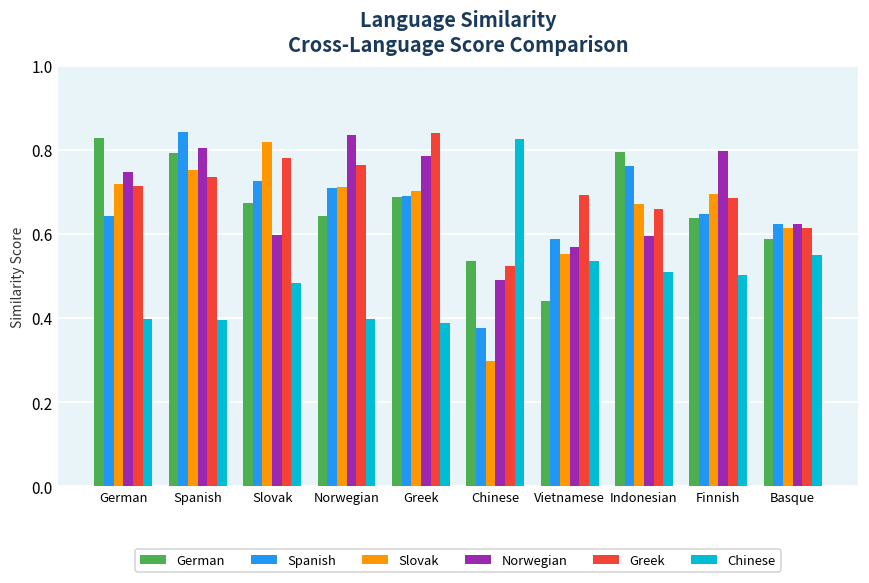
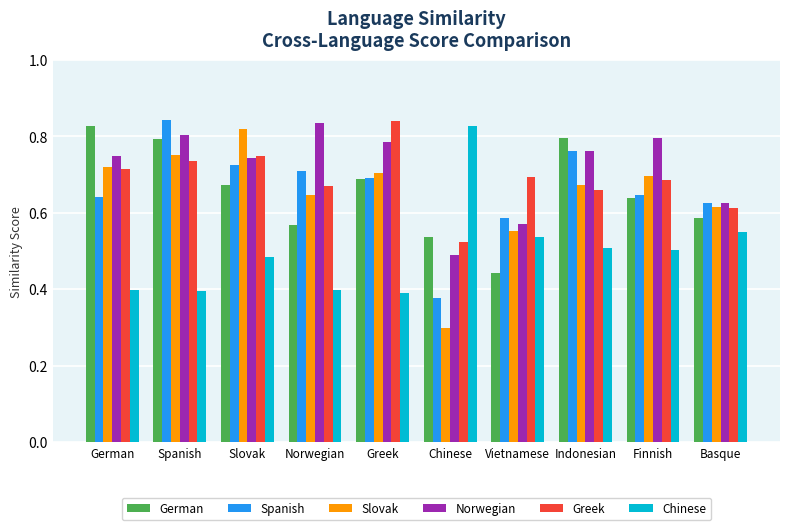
  {
    "German": {
      "German": 0.83,
      "Spanish": 0.79,
      "Slovak": 0.67,
-     "Norwegian": 0.64,
+     "Norwegian": 0.57,
      "Greek": 0.69,
      "Chinese": 0.54,
      "Vietnamese": 0.44,
      "Indonesian": 0.80,
      "Finnish": 0.64,
      "Basque": 0.59
    },
    "Slovak": {
      "German": 0.72,
      "Spanish": 0.75,
      "Slovak": 0.82,
-     "Norwegian": 0.71,
+     "Norwegian": 0.65,
      "Greek": 0.70,
      "Chinese": 0.30,
      "Vietnamese": 0.55,
      "Indonesian": 0.67,
      "Finnish": 0.70,
      "Basque": 0.61
    },
    "Norwegian": {
      "German": 0.75,
      "Spanish": 0.80,
-     "Slovak": 0.60,
+     "Slovak": 0.74,
      "Norwegian": 0.84,
      "Greek": 0.79,
      "Chinese": 0.49,
      "Vietnamese": 0.57,
-     "Indonesian": 0.60,
+     "Indonesian": 0.76,
      "Finnish": 0.80,
      "Basque": 0.62
    },
    "Greek": {
      "German": 0.72,
      "Spanish": 0.74,
-     "Slovak": 0.78,
-     "Norwegian": 0.76,
+     "Slovak": 0.75,
+     "Norwegian": 0.67,
      "Greek": 0.84,
      "Chinese": 0.52,
      "Vietnamese": 0.69,
      "Indonesian": 0.66,
      "Finnish": 0.69,
      "Basque": 0.61
    }
  }
